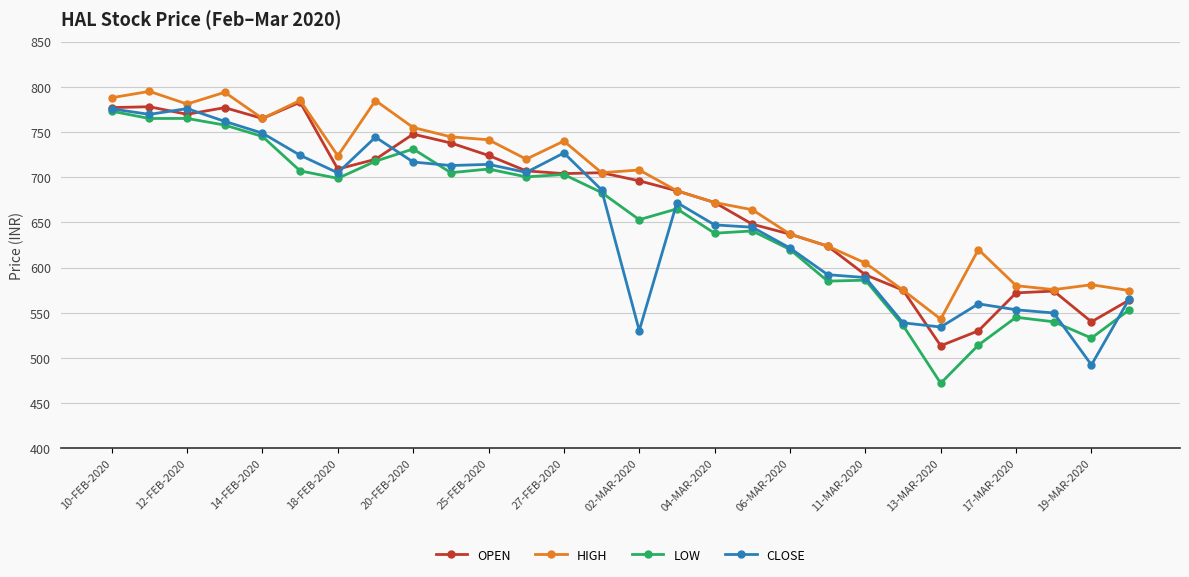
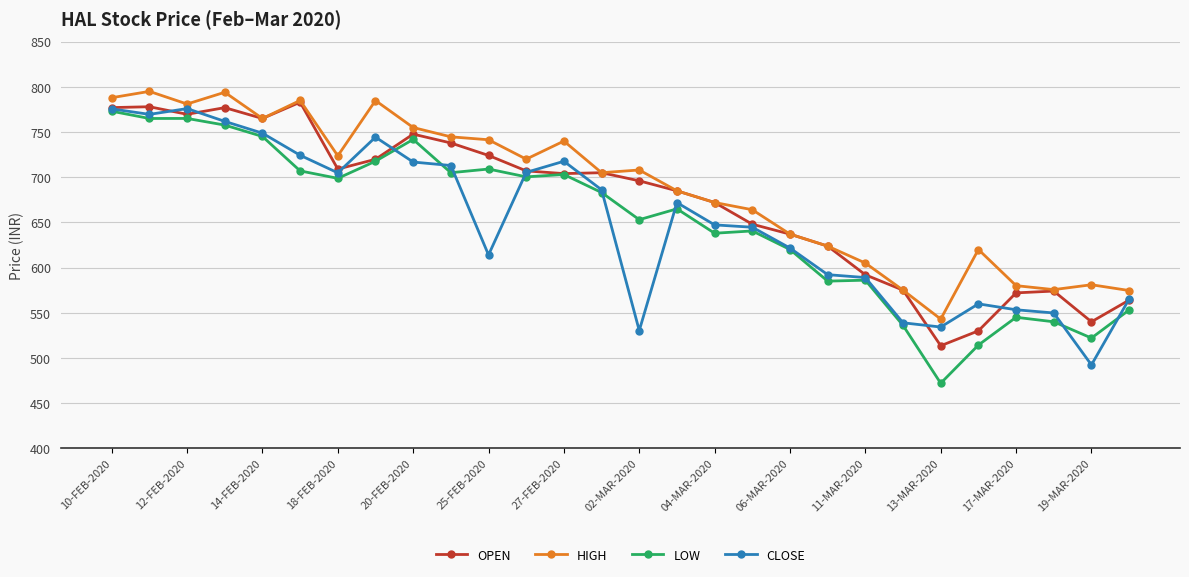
  {
    "OPEN": {
      "12-FEB-2020": 770,
      "18-FEB-2020": 710,
      "20-FEB-2020": 750,
      "25-FEB-2020": 720,
      "02-MAR-2020": 700,
      "11-MAR-2020": 590,
      "13-MAR-2020": 510,
      "17-MAR-2020": 570,
      "19-MAR-2020": 540
    },
    "HIGH": {
      "10-FEB-2020": 790,
      "12-FEB-2020": 780,
      "18-FEB-2020": 720,
      "20-FEB-2020": 760,
      "25-FEB-2020": 740,
      "27-FEB-2020": 740,
      "02-MAR-2020": 710,
      "11-MAR-2020": 610,
      "13-MAR-2020": 540,
      "17-MAR-2020": 580,
      "19-MAR-2020": 580
    },
    "LOW": {
      "12-FEB-2020": 770,
      "14-FEB-2020": 750,
      "18-FEB-2020": 700,
-     "20-FEB-2020": 730,
+     "20-FEB-2020": 740,
      "25-FEB-2020": 710,
      "02-MAR-2020": 650,
      "04-MAR-2020": 640,
      "11-MAR-2020": 590,
      "13-MAR-2020": 470,
      "17-MAR-2020": 550,
      "19-MAR-2020": 520
    },
    "CLOSE": {
      "12-FEB-2020": 780,
      "14-FEB-2020": 750,
      "18-FEB-2020": 700,
      "20-FEB-2020": 720,
-     "25-FEB-2020": 710,
-     "27-FEB-2020": 730,
+     "25-FEB-2020": 610,
+     "27-FEB-2020": 720,
      "02-MAR-2020": 530,
      "04-MAR-2020": 650,
      "11-MAR-2020": 590,
      "13-MAR-2020": 530,
      "17-MAR-2020": 550,
      "19-MAR-2020": 490
    }
  }
